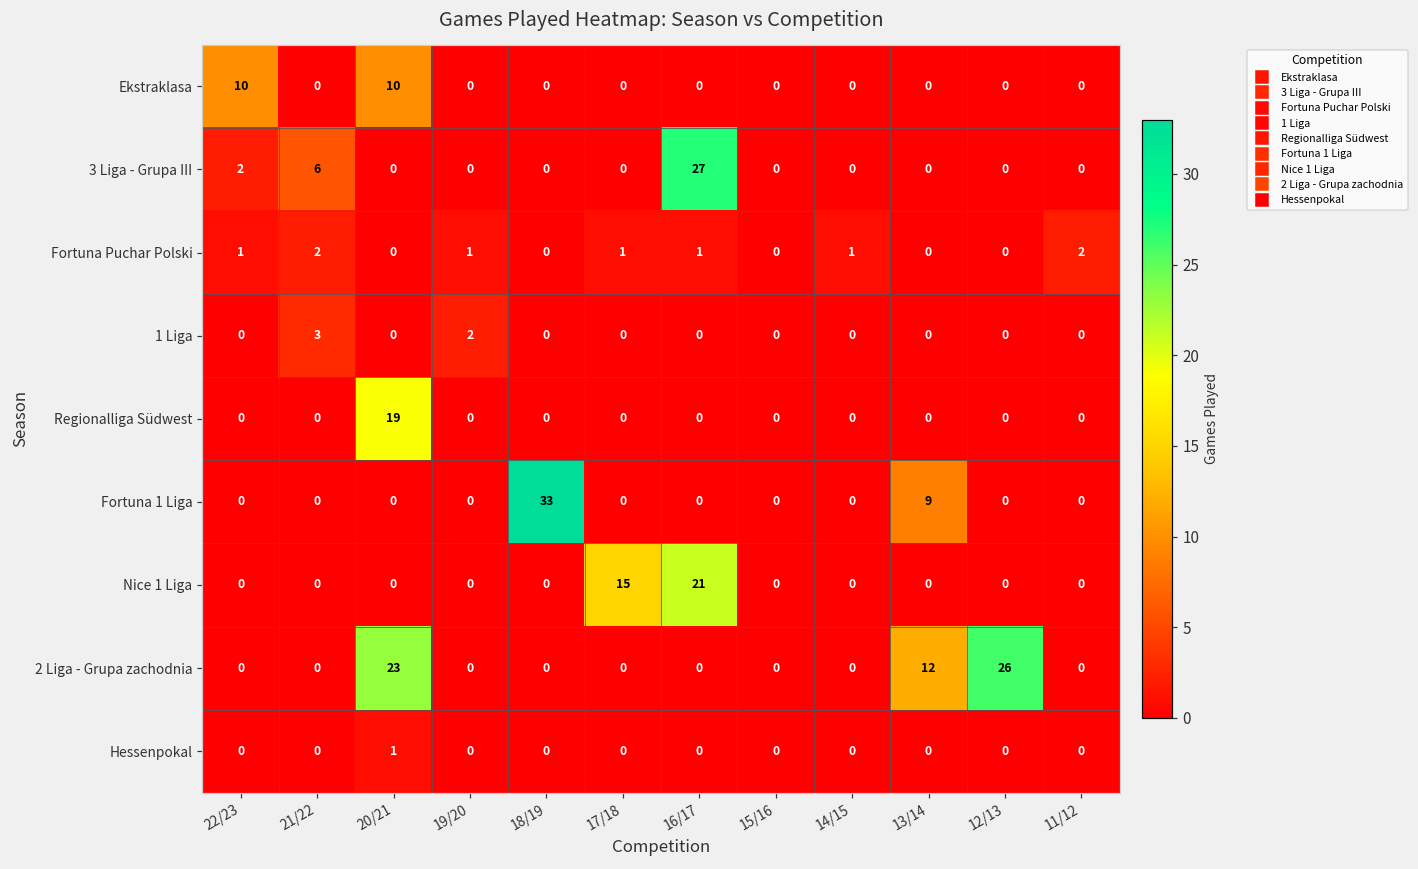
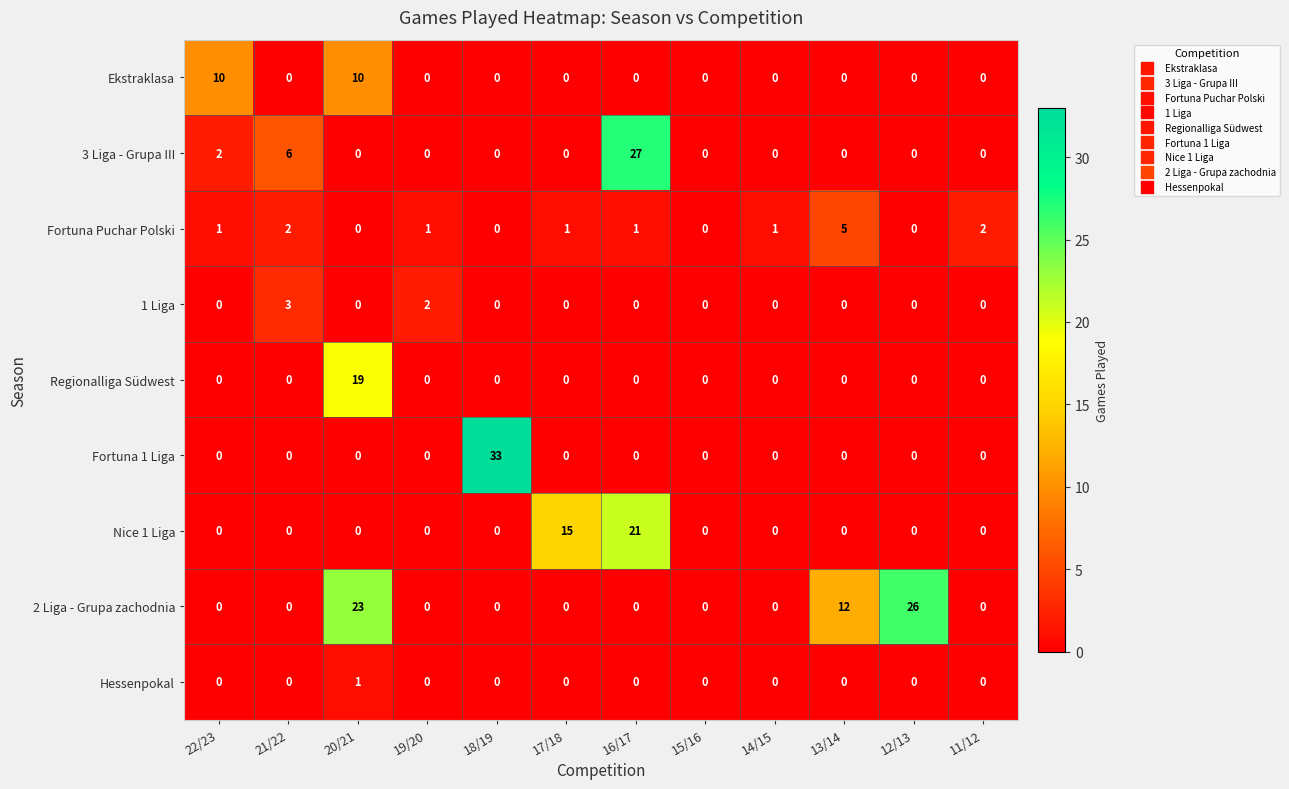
  {
    "Ekstraklasa": {
      "22/23": 10,
      "21/22": 0,
      "20/21": 10,
      "19/20": 0,
      "18/19": 0,
      "17/18": 0,
      "16/17": 0,
      "15/16": 0,
      "14/15": 0,
      "13/14": 0,
      "12/13": 0,
      "11/12": 0
    },
    "3 Liga - Grupa III": {
      "22/23": 2,
      "21/22": 6,
      "20/21": 0,
      "19/20": 0,
      "18/19": 0,
      "17/18": 0,
      "16/17": 27,
      "15/16": 0,
      "14/15": 0,
      "13/14": 0,
      "12/13": 0,
      "11/12": 0
    },
    "Fortuna Puchar Polski": {
      "22/23": 1,
      "21/22": 2,
      "20/21": 0,
      "19/20": 1,
      "18/19": 0,
      "17/18": 1,
      "16/17": 1,
      "15/16": 0,
      "14/15": 1,
-     "13/14": 0,
+     "13/14": 5,
      "12/13": 0,
      "11/12": 2
    },
    "1 Liga": {
      "22/23": 0,
      "21/22": 3,
      "20/21": 0,
      "19/20": 2,
      "18/19": 0,
      "17/18": 0,
      "16/17": 0,
      "15/16": 0,
      "14/15": 0,
      "13/14": 0,
      "12/13": 0,
      "11/12": 0
    },
    "Regionalliga Südwest": {
      "22/23": 0,
      "21/22": 0,
      "20/21": 19,
      "19/20": 0,
      "18/19": 0,
      "17/18": 0,
      "16/17": 0,
      "15/16": 0,
      "14/15": 0,
      "13/14": 0,
      "12/13": 0,
      "11/12": 0
    },
    "Fortuna 1 Liga": {
      "22/23": 0,
      "21/22": 0,
      "20/21": 0,
      "19/20": 0,
      "18/19": 33,
      "17/18": 0,
      "16/17": 0,
      "15/16": 0,
      "14/15": 0,
-     "13/14": 9,
+     "13/14": 0,
      "12/13": 0,
      "11/12": 0
    },
    "Nice 1 Liga": {
      "22/23": 0,
      "21/22": 0,
      "20/21": 0,
      "19/20": 0,
      "18/19": 0,
      "17/18": 15,
      "16/17": 21,
      "15/16": 0,
      "14/15": 0,
      "13/14": 0,
      "12/13": 0,
      "11/12": 0
    },
    "2 Liga - Grupa zachodnia": {
      "22/23": 0,
      "21/22": 0,
      "20/21": 23,
      "19/20": 0,
      "18/19": 0,
      "17/18": 0,
      "16/17": 0,
      "15/16": 0,
      "14/15": 0,
      "13/14": 12,
      "12/13": 26,
      "11/12": 0
    },
    "Hessenpokal": {
      "22/23": 0,
      "21/22": 0,
      "20/21": 1,
      "19/20": 0,
      "18/19": 0,
      "17/18": 0,
      "16/17": 0,
      "15/16": 0,
      "14/15": 0,
      "13/14": 0,
      "12/13": 0,
      "11/12": 0
    }
  }
